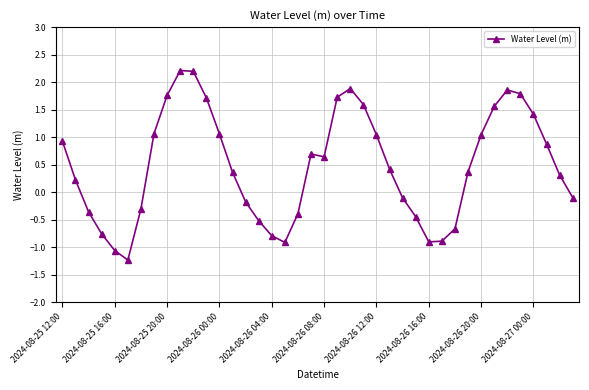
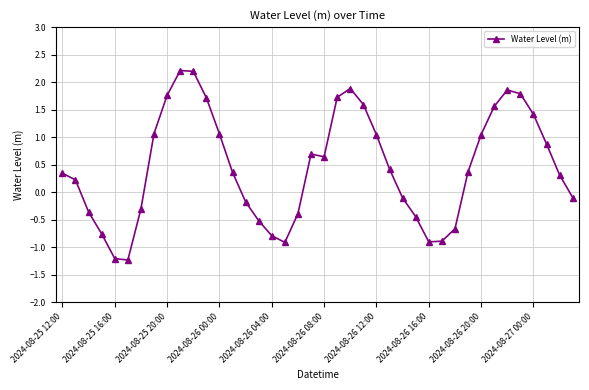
  {
-   "2024-08-25 12:00": 0.9,
-   "2024-08-25 16:00": -1.1,
+   "2024-08-25 12:00": 0.3,
+   "2024-08-25 16:00": -1.2,
    "2024-08-25 20:00": 1.8,
    "2024-08-26 00:00": 1.1,
    "2024-08-26 04:00": -0.8,
    "2024-08-26 08:00": 0.6,
    "2024-08-26 12:00": 1.0,
    "2024-08-26 16:00": -0.9,
    "2024-08-26 20:00": 1.0,
    "2024-08-27 00:00": 1.4
  }
